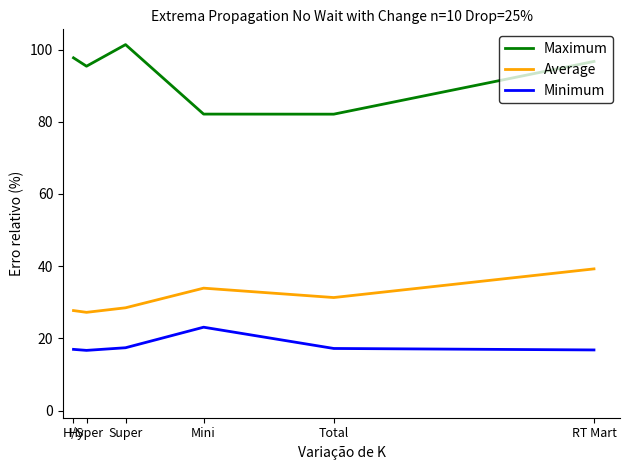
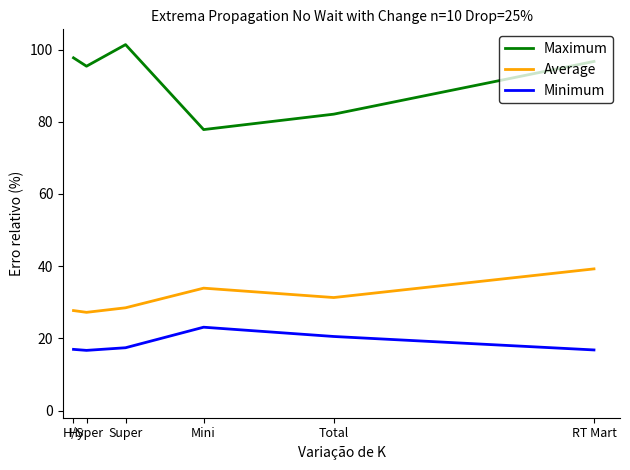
  {
    "Maximum": {
      "Super": 101,
-     "Mini": 82,
+     "Mini": 78,
      "Total": 82
    },
    "Average": {
      "Super": 28,
      "Mini": 34,
      "Total": 31,
      "RT Mart": 39
    },
    "Minimum": {
      "Super": 17,
      "Mini": 23,
-     "Total": 17,
+     "Total": 21,
      "RT Mart": 17
    }
  }
